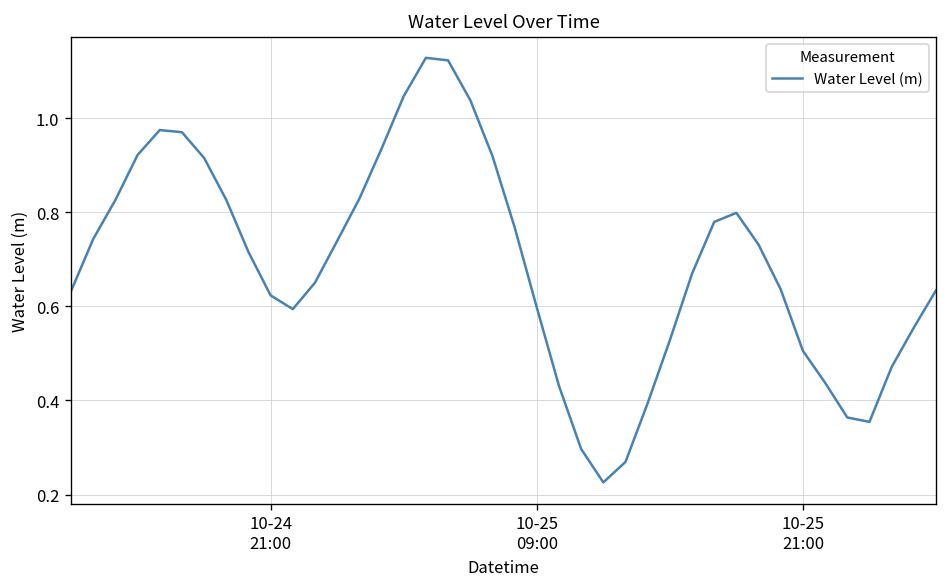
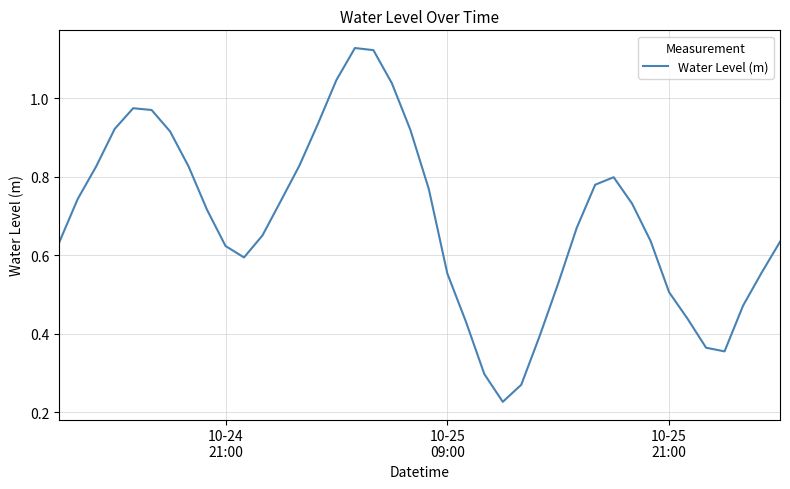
  {
    "10-24 21:00": 0.62,
-   "10-25 09:00": 0.60,
+   "10-25 09:00": 0.55,
    "10-25 21:00": 0.51
  }
